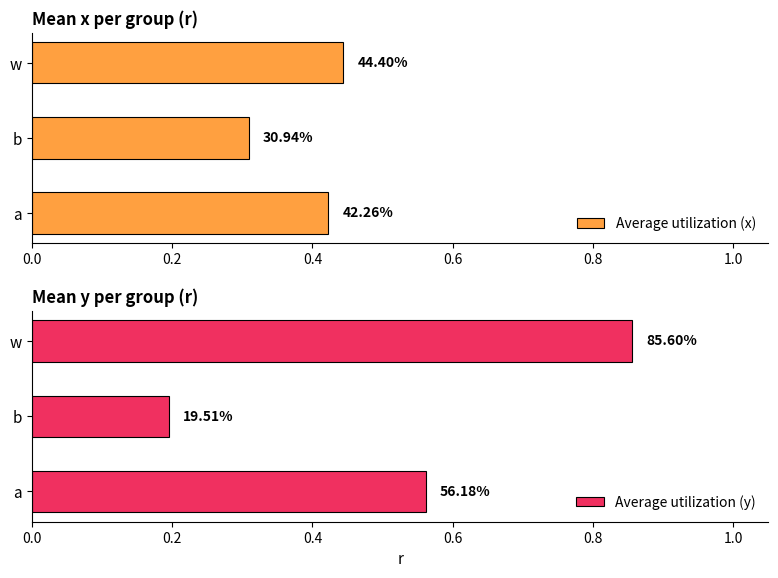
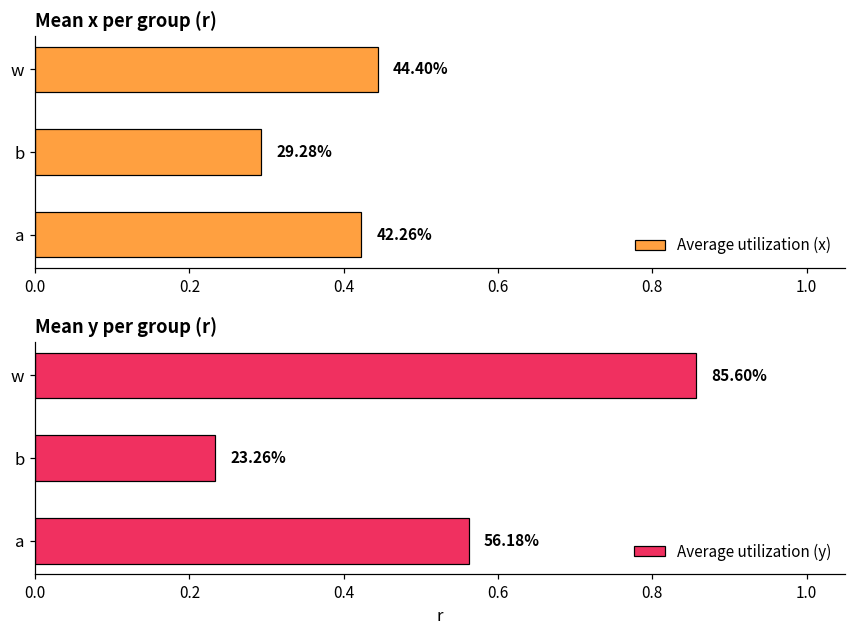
  {
    "Mean x per group (r)": {
      "w": "44.40%",
-     "b": "30.94%",
+     "b": "29.28%",
      "a": "42.26%"
    },
    "Mean y per group (r)": {
      "w": "85.60%",
-     "b": "19.51%",
+     "b": "23.26%",
      "a": "56.18%"
    }
  }
